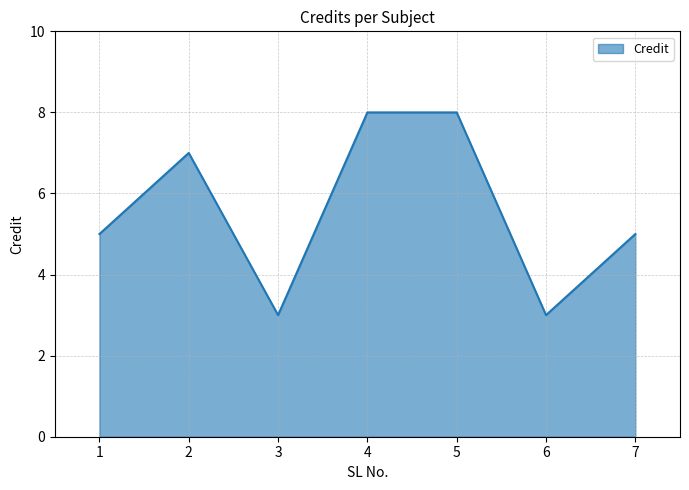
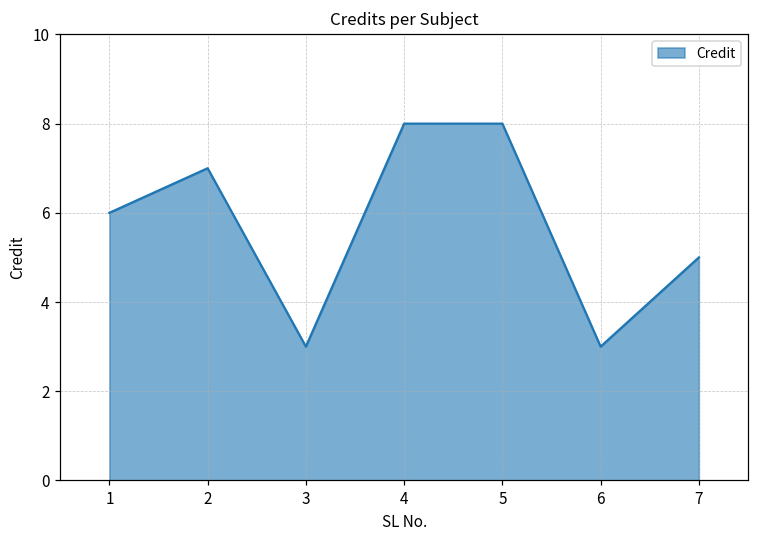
  {
-   "1": 5,
+   "1": 6,
    "2": 7,
    "3": 3,
    "4": 8,
    "5": 8,
    "6": 3,
    "7": 5
  }
